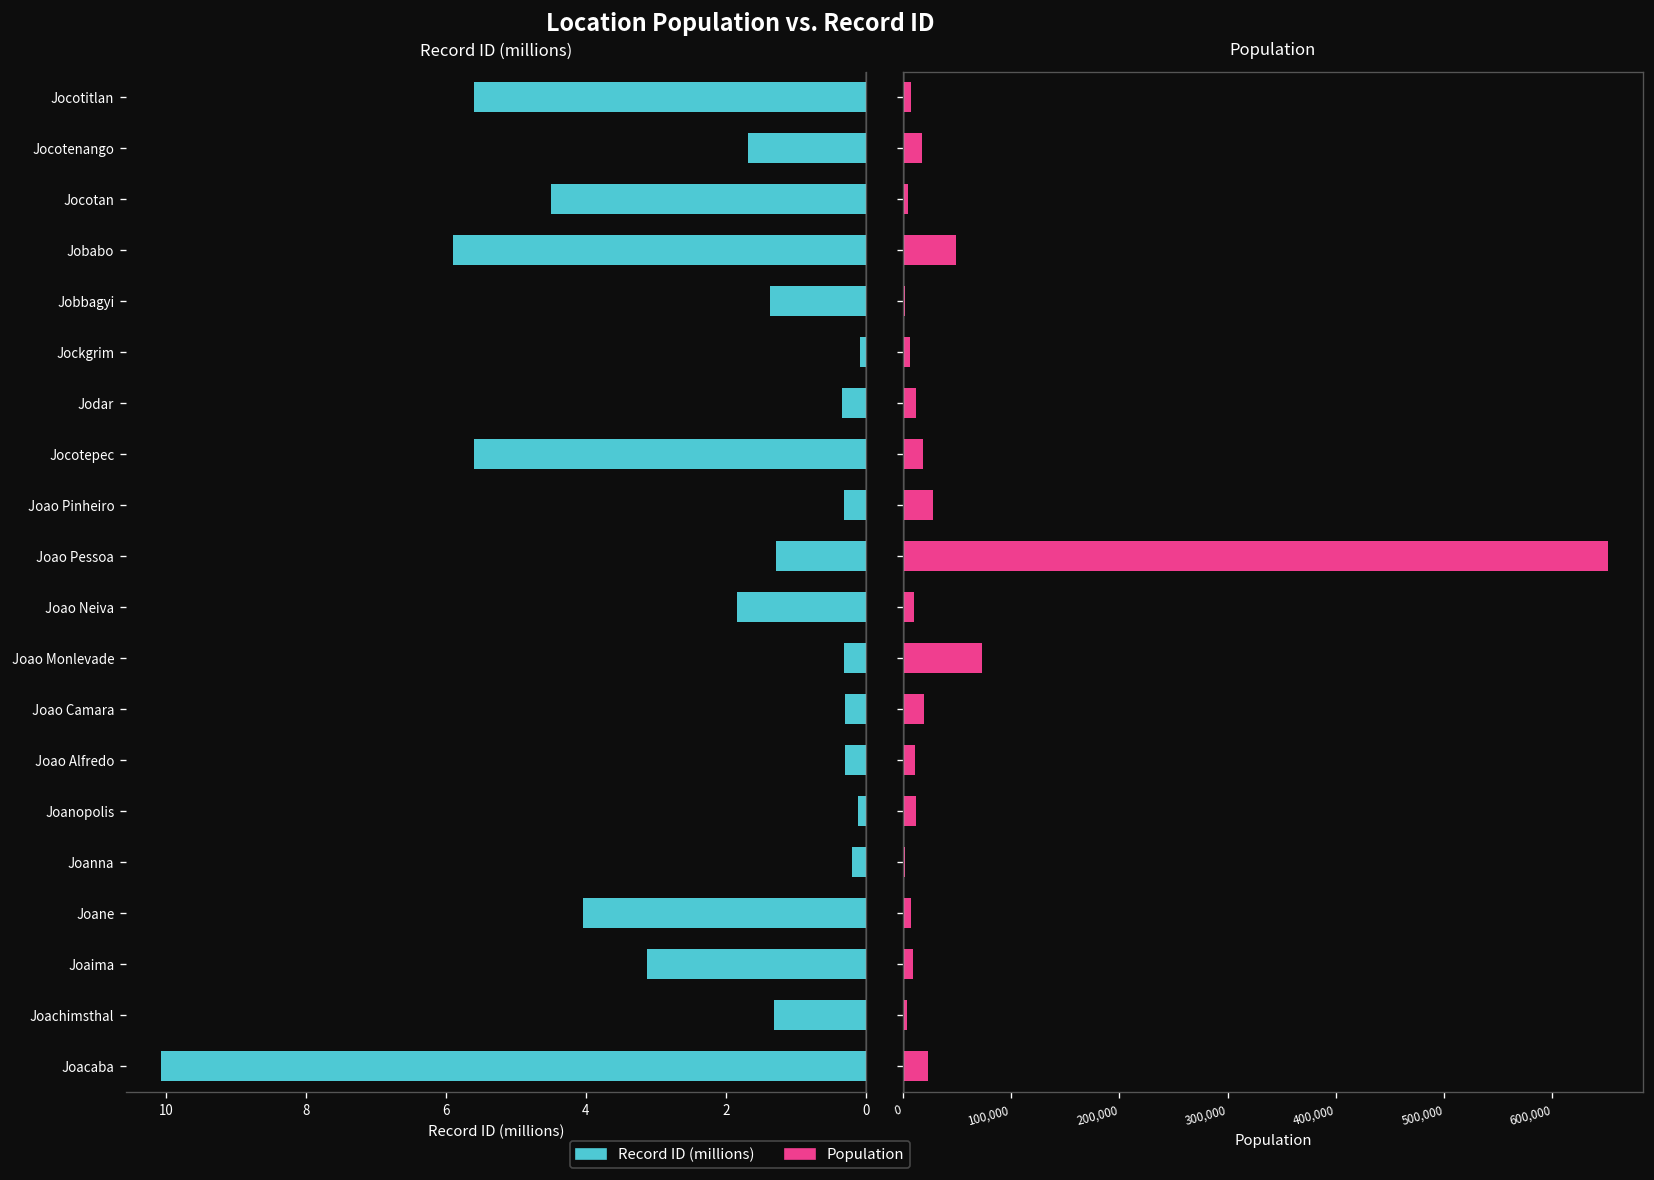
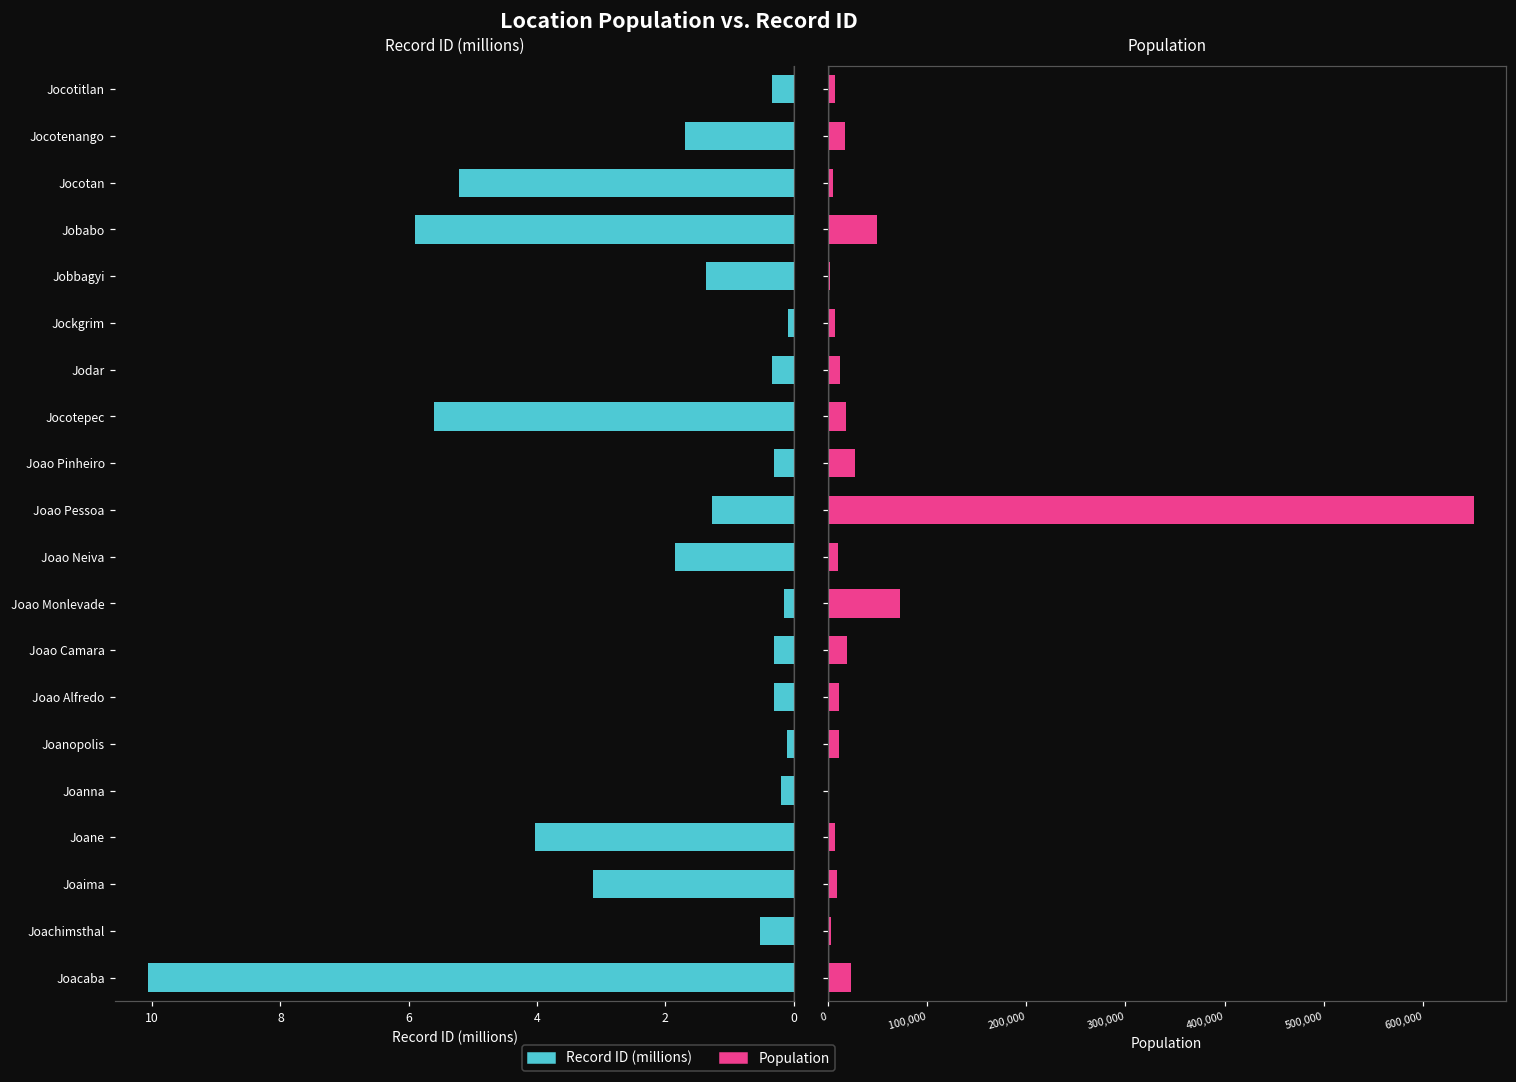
  {
    "Record ID (millions)": {
-     "Jocotitlan": 5.6,
+     "Jocotitlan": 0.3,
      "Jocotenango": 1.7,
-     "Jocotan": 4.5,
+     "Jocotan": 5.2,
      "Jobabo": 5.9,
      "Jobbagyi": 1.4,
      "Jockgrim": 0.1,
      "Jodar": 0.3,
      "Jocotepec": 5.6,
      "Joao Pinheiro": 0.3,
      "Joao Pessoa": 1.3,
      "Joao Neiva": 1.8,
-     "Joao Monlevade": 0.3,
+     "Joao Monlevade": 0.2,
      "Joao Camara": 0.3,
      "Joao Alfredo": 0.3,
      "Joanopolis": 0.1,
      "Joanna": 0.2,
      "Joane": 4.0,
      "Joaima": 3.1,
-     "Joachimsthal": 1.3,
+     "Joachimsthal": 0.5,
      "Joacaba": 10.1
    }
  }
